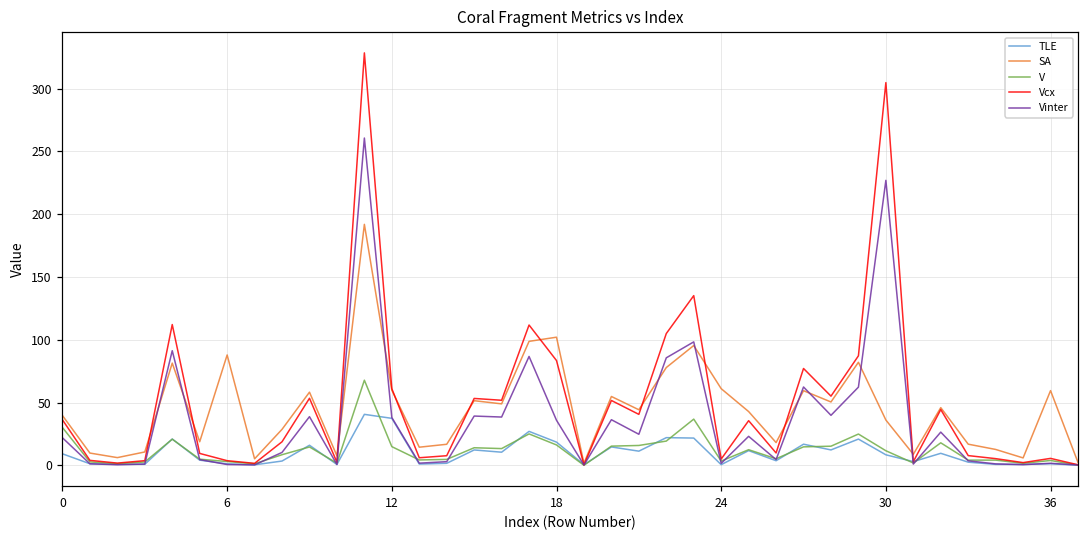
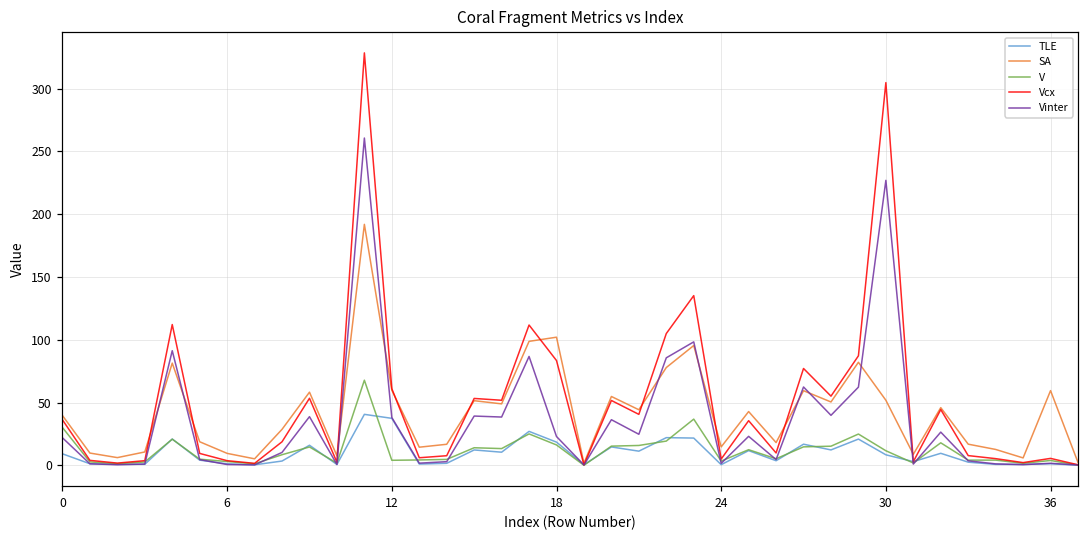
  {
    "TLE": {
      "0": 9,
      "18": 19,
      "30": 8
    },
    "SA": {
      "0": 40,
-     "6": 88,
+     "6": 10,
      "18": 102,
-     "24": 61,
-     "30": 36,
+     "24": 15,
+     "30": 52,
      "36": 60
    },
    "V": {
      "0": 30,
-     "12": 15,
+     "12": 4,
      "18": 16,
      "30": 12
    },
    "Vcx": {
      "0": 36,
      "18": 83,
      "30": 305
    },
    "Vinter": {
      "0": 22,
-     "18": 36,
+     "18": 23,
      "30": 227
    }
  }
